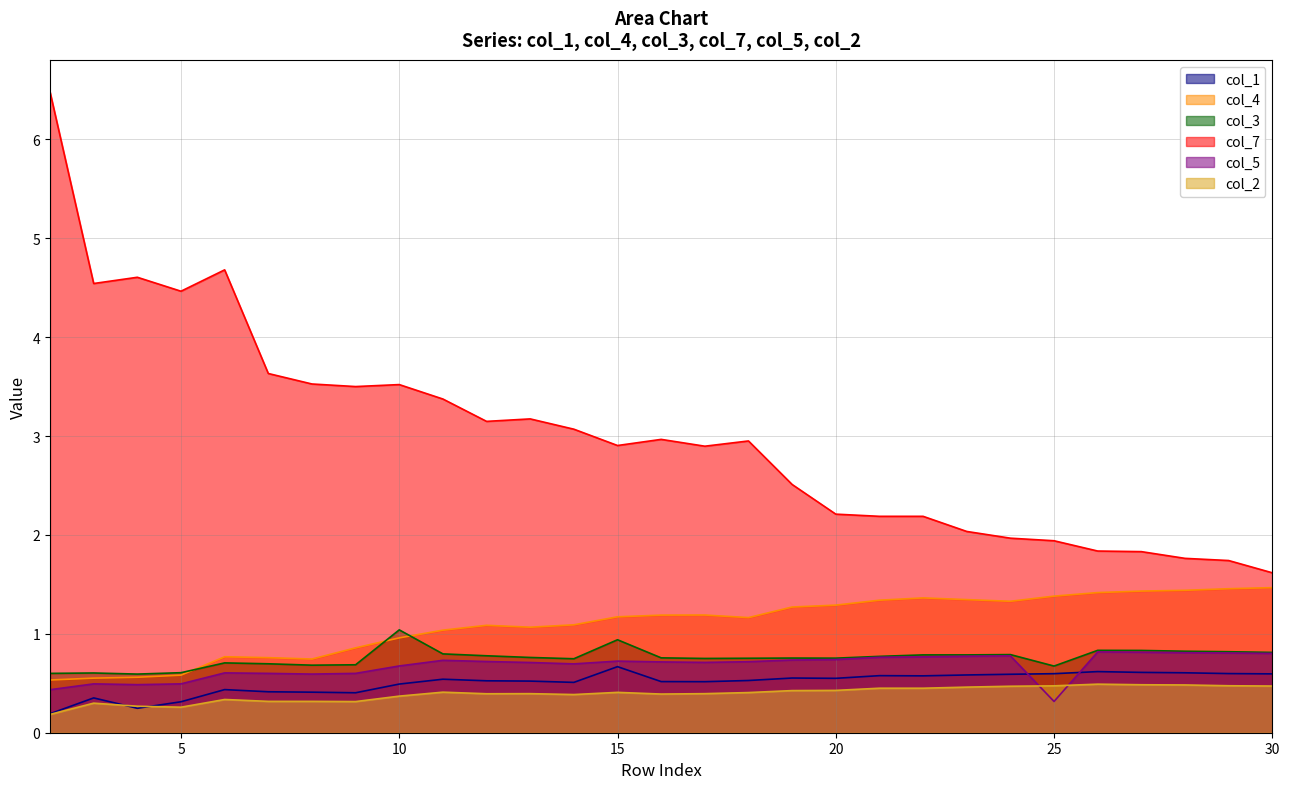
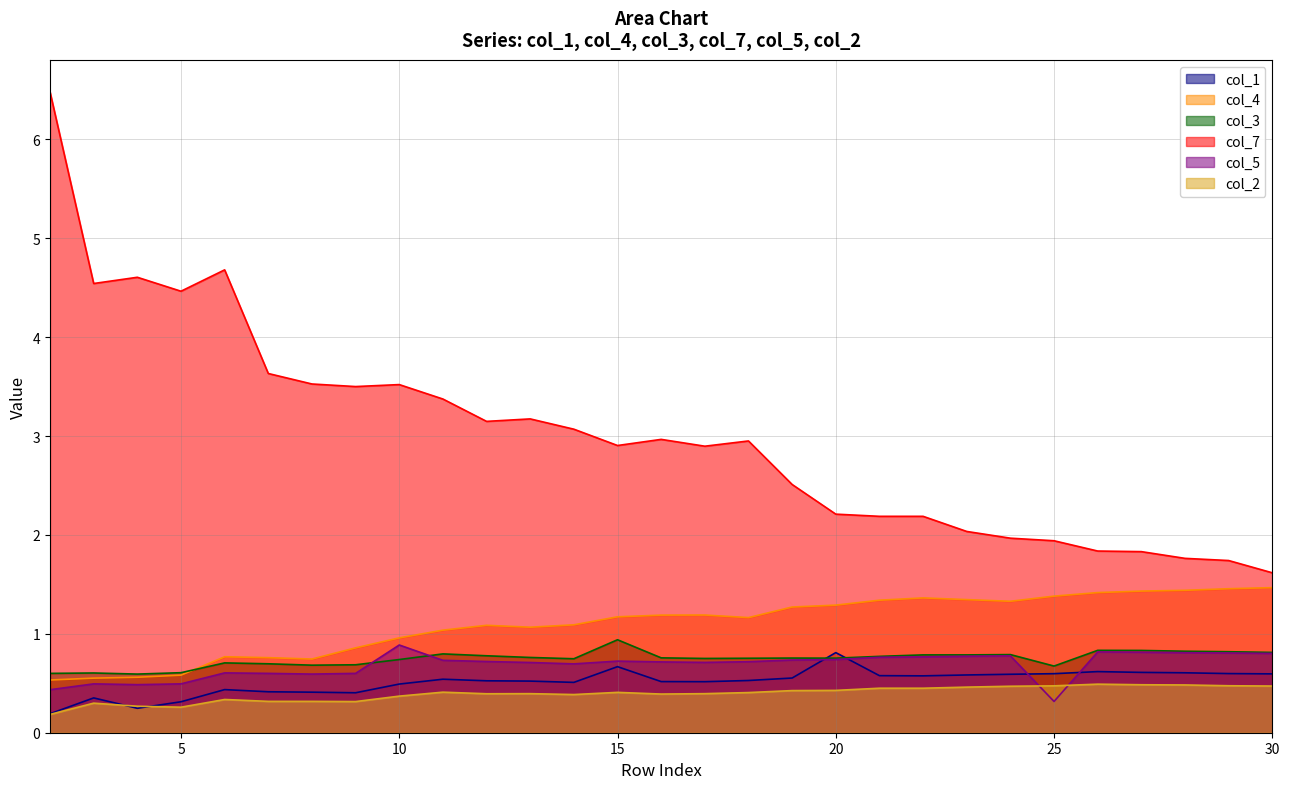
  {
    "col_1": {
      "5": 0.3,
      "10": 0.5,
      "15": 0.7,
-     "20": 0.6,
+     "20": 0.8,
      "25": 0.6,
      "30": 0.6
    },
    "col_3": {
-     "10": 1.0,
+     "10": 0.7,
      "15": 0.9,
      "25": 0.7
    },
    "col_7": {
      "5": 4.5,
      "10": 3.5,
      "15": 2.9,
      "20": 2.2,
      "25": 1.9,
      "30": 1.6
    },
    "col_5": {
      "5": 0.5,
-     "10": 0.7,
+     "10": 0.9,
      "15": 0.7,
      "25": 0.3
    }
  }
